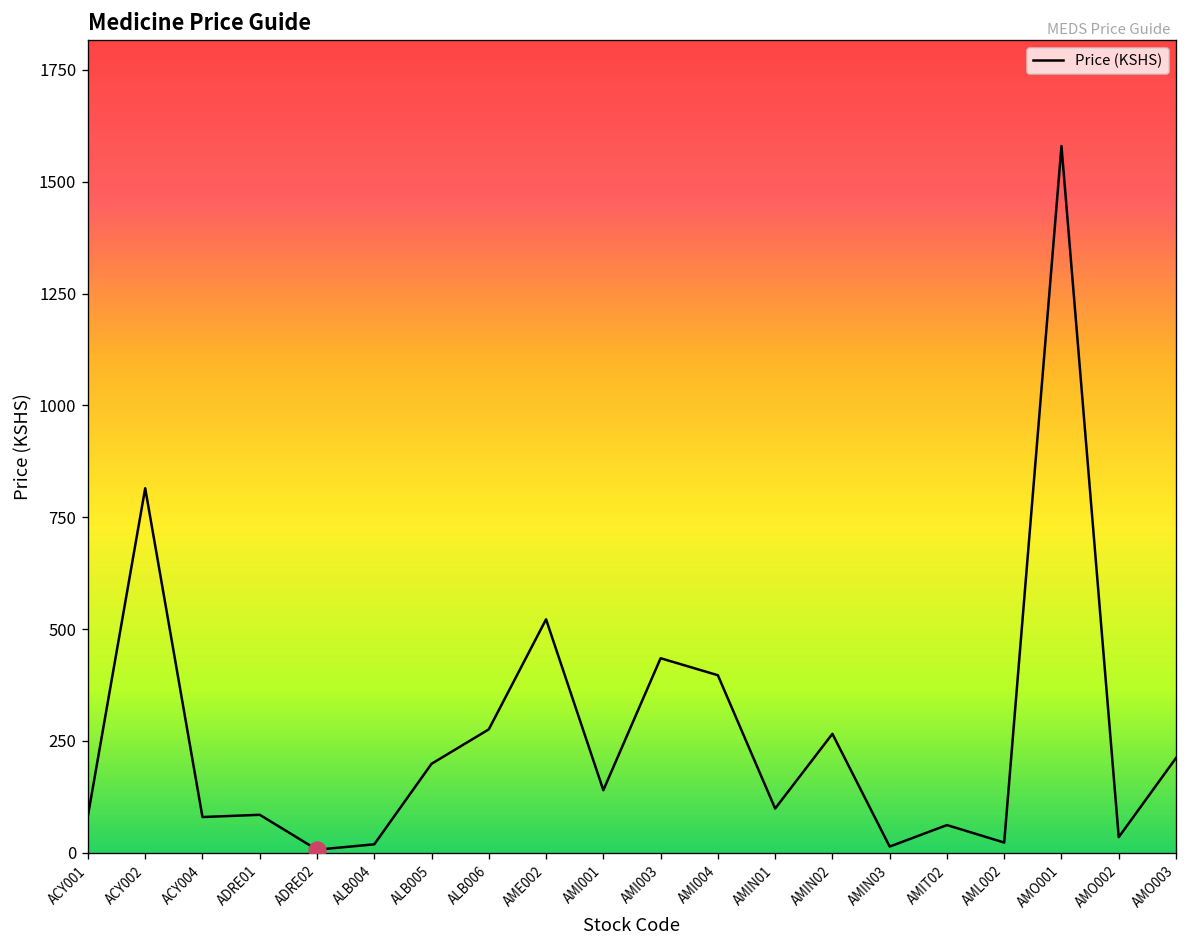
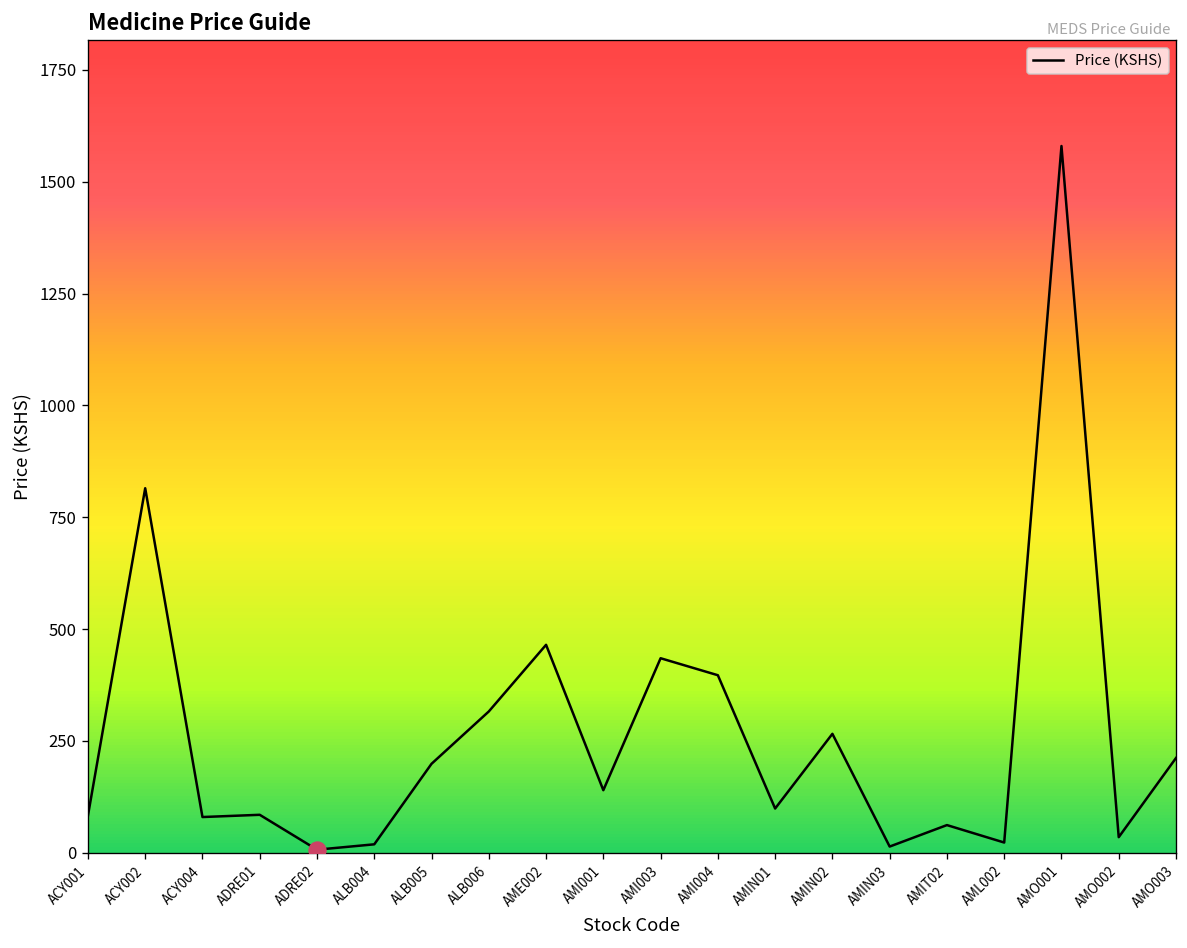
  {
    "Price (KSHS)": {
      "ACY001": 80,
      "ACY002": 820,
      "ACY004": 80,
      "ADRE01": 90,
      "ALB004": 20,
      "ALB005": 200,
-     "ALB006": 280,
-     "AME002": 520,
+     "ALB006": 320,
+     "AME002": 470,
      "AMI001": 140,
      "AMI003": 440,
      "AMI004": 400,
      "AMIN01": 100,
      "AMIN02": 270,
      "AMIN03": 10,
      "AMIT02": 60,
      "AML002": 20,
      "AMO001": 1580,
      "AMO002": 40,
      "AMO003": 210
    }
  }
